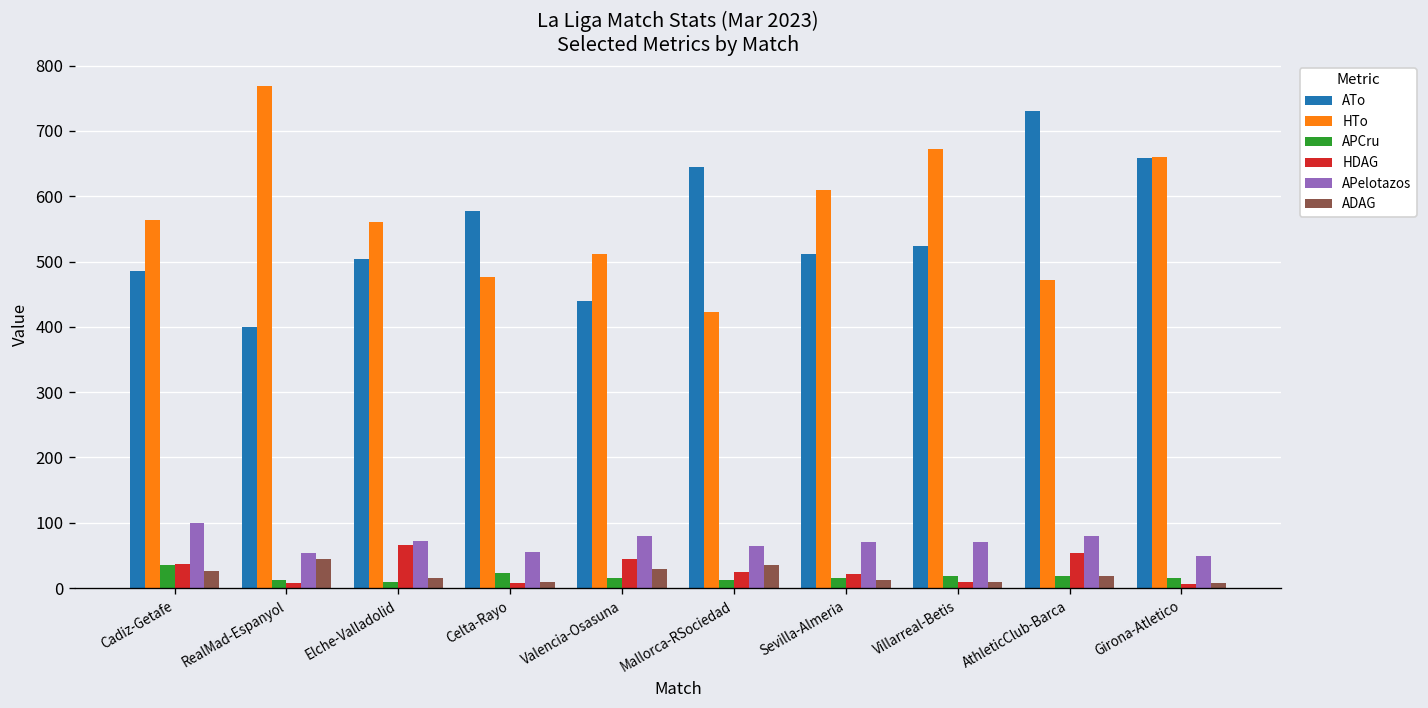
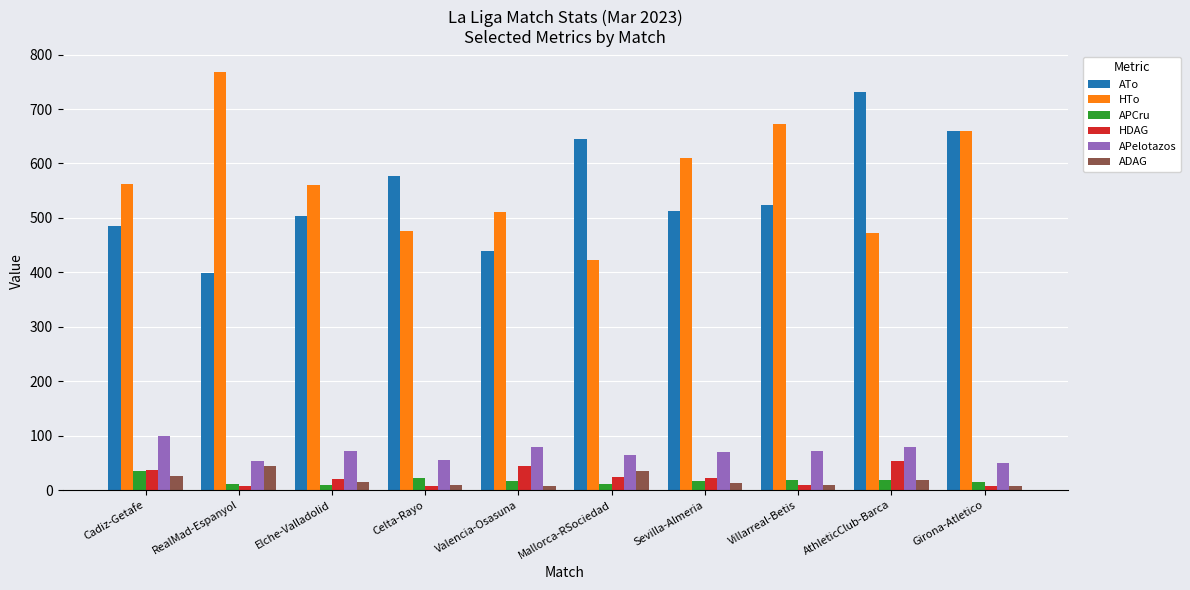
  {
    "ATo": {
      "Cadiz-Getafe": 490,
      "RealMad-Espanyol": 400,
      "Elche-Valladolid": 500,
      "Celta-Rayo": 580,
      "Valencia-Osasuna": 440,
      "Mallorca-RSociedad": 650,
      "Sevilla-Almeria": 510,
      "Villarreal-Betis": 520,
      "AthleticClub-Barca": 730,
      "Girona-Atletico": 660
    },
    "HTo": {
      "Cadiz-Getafe": 560,
      "RealMad-Espanyol": 770,
      "Elche-Valladolid": 560,
      "Celta-Rayo": 480,
      "Valencia-Osasuna": 510,
      "Mallorca-RSociedad": 420,
      "Sevilla-Almeria": 610,
      "Villarreal-Betis": 670,
      "AthleticClub-Barca": 470,
      "Girona-Atletico": 660
    },
    "APCru": {
      "Cadiz-Getafe": 40,
      "RealMad-Espanyol": 10,
      "Elche-Valladolid": 10,
      "Celta-Rayo": 20,
      "Valencia-Osasuna": 20,
      "Mallorca-RSociedad": 10,
      "Sevilla-Almeria": 20,
      "Villarreal-Betis": 20,
      "AthleticClub-Barca": 20,
      "Girona-Atletico": 20
    },
    "HDAG": {
      "Cadiz-Getafe": 40,
      "RealMad-Espanyol": 10,
-     "Elche-Valladolid": 70,
+     "Elche-Valladolid": 20,
      "Celta-Rayo": 10,
      "Valencia-Osasuna": 50,
      "Mallorca-RSociedad": 20,
      "Sevilla-Almeria": 20,
      "Villarreal-Betis": 10,
      "AthleticClub-Barca": 50,
      "Girona-Atletico": 10
    },
    "APelotazos": {
      "Cadiz-Getafe": 100,
      "RealMad-Espanyol": 50,
      "Elche-Valladolid": 70,
      "Celta-Rayo": 60,
      "Valencia-Osasuna": 80,
      "Mallorca-RSociedad": 60,
      "Sevilla-Almeria": 70,
      "Villarreal-Betis": 70,
      "AthleticClub-Barca": 80,
      "Girona-Atletico": 50
    },
    "ADAG": {
      "Cadiz-Getafe": 30,
      "RealMad-Espanyol": 40,
      "Elche-Valladolid": 20,
      "Celta-Rayo": 10,
-     "Valencia-Osasuna": 30,
+     "Valencia-Osasuna": 10,
      "Mallorca-RSociedad": 40,
      "Sevilla-Almeria": 10,
      "Villarreal-Betis": 10,
      "AthleticClub-Barca": 20,
      "Girona-Atletico": 10
    }
  }
